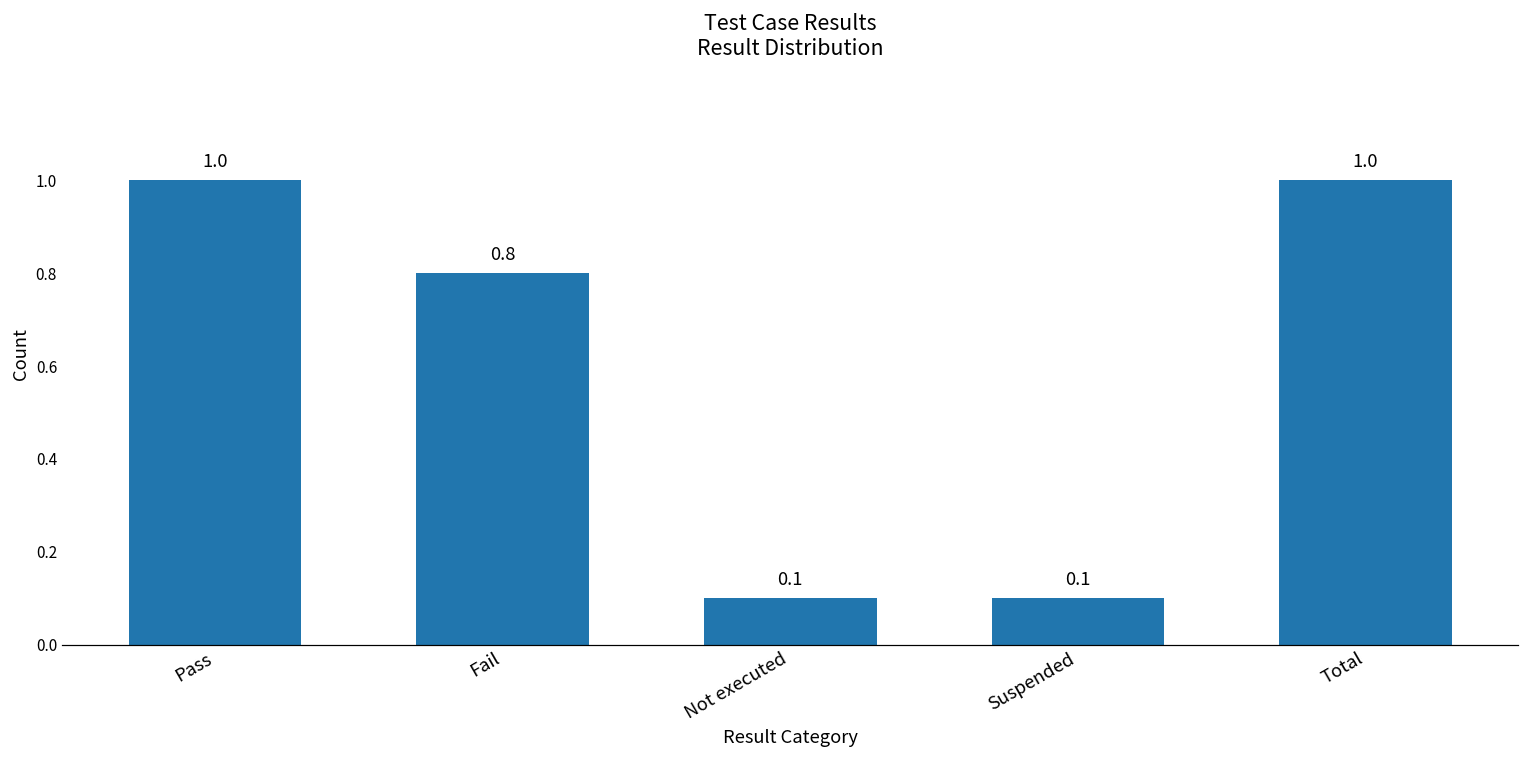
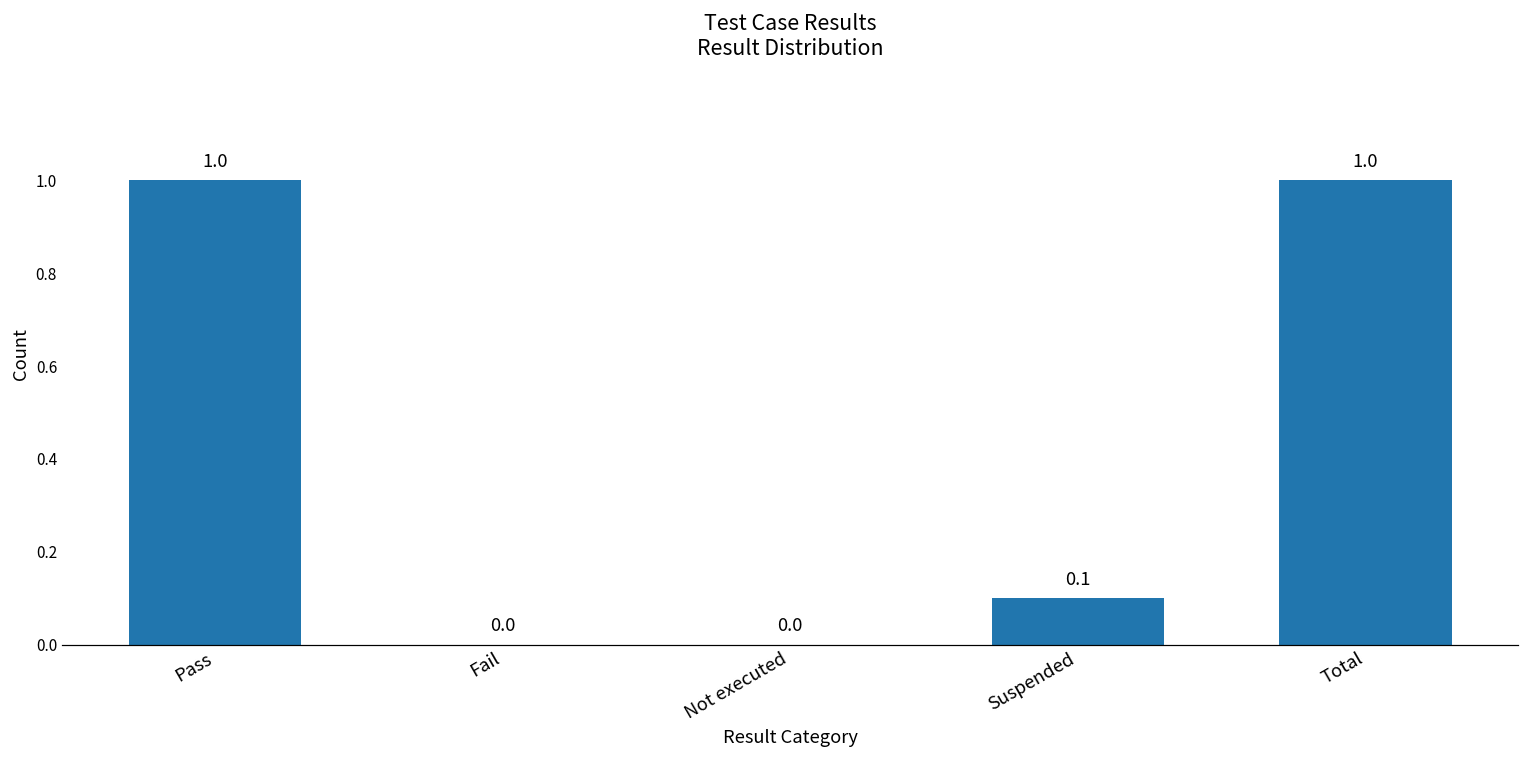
  {
    "Pass": 1.0,
-   "Fail": 0.8,
-   "Not executed": 0.1,
+   "Fail": 0.0,
+   "Not executed": 0.0,
    "Suspended": 0.1,
    "Total": 1.0
  }
